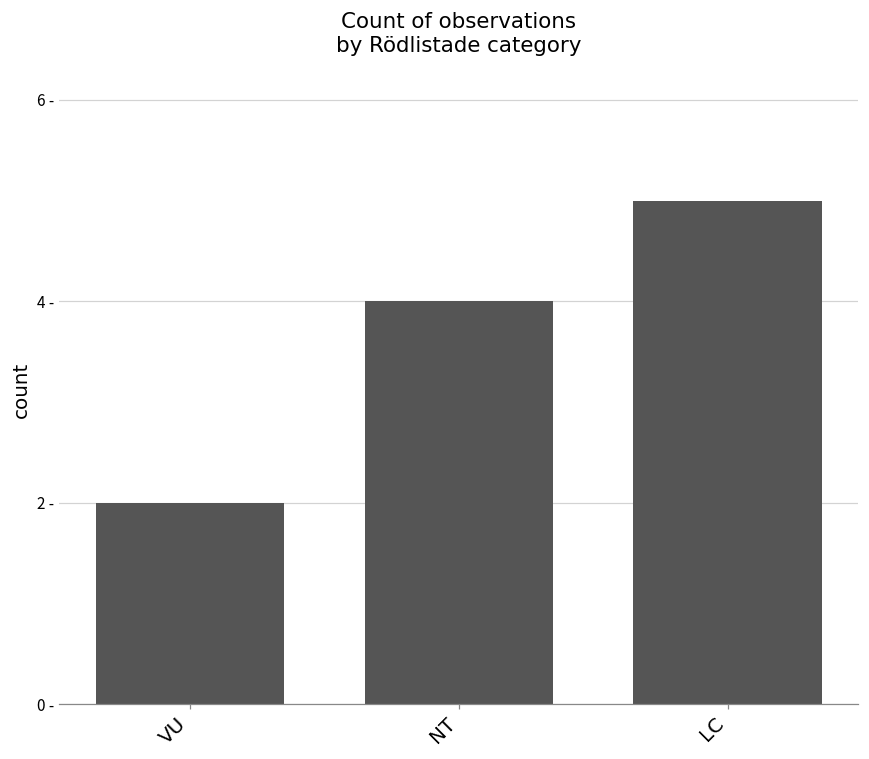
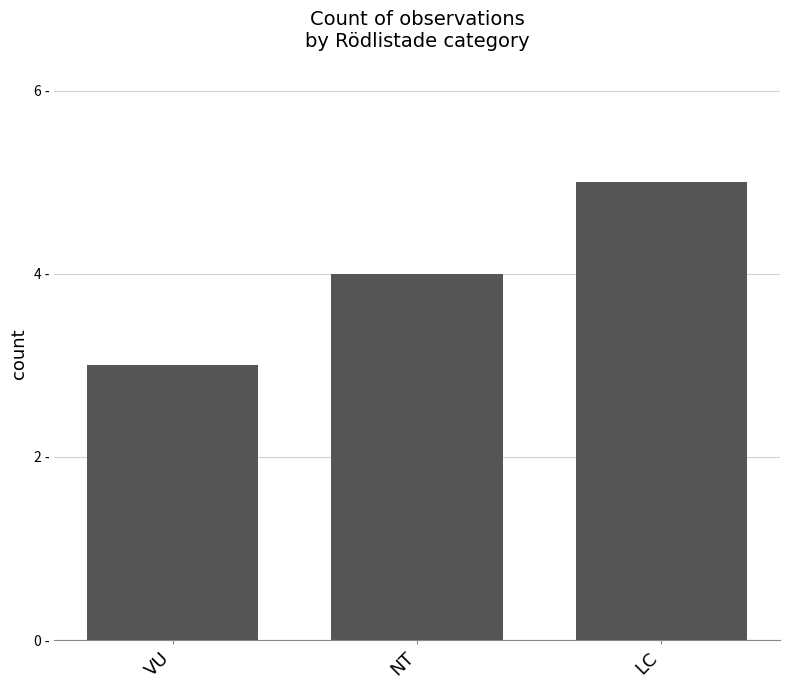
  {
-   "VU": "2 -",
+   "VU": "3 -",
    "NT": "4 -",
    "LC": "5 -"
  }
